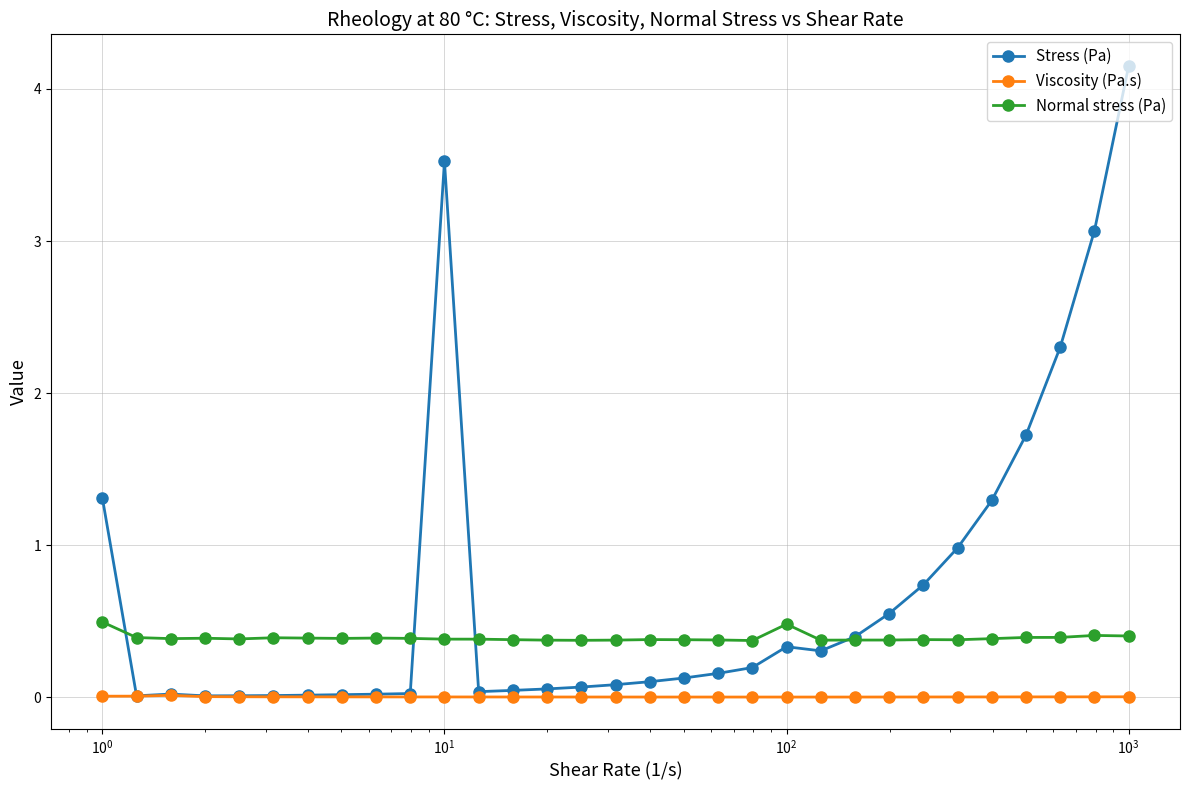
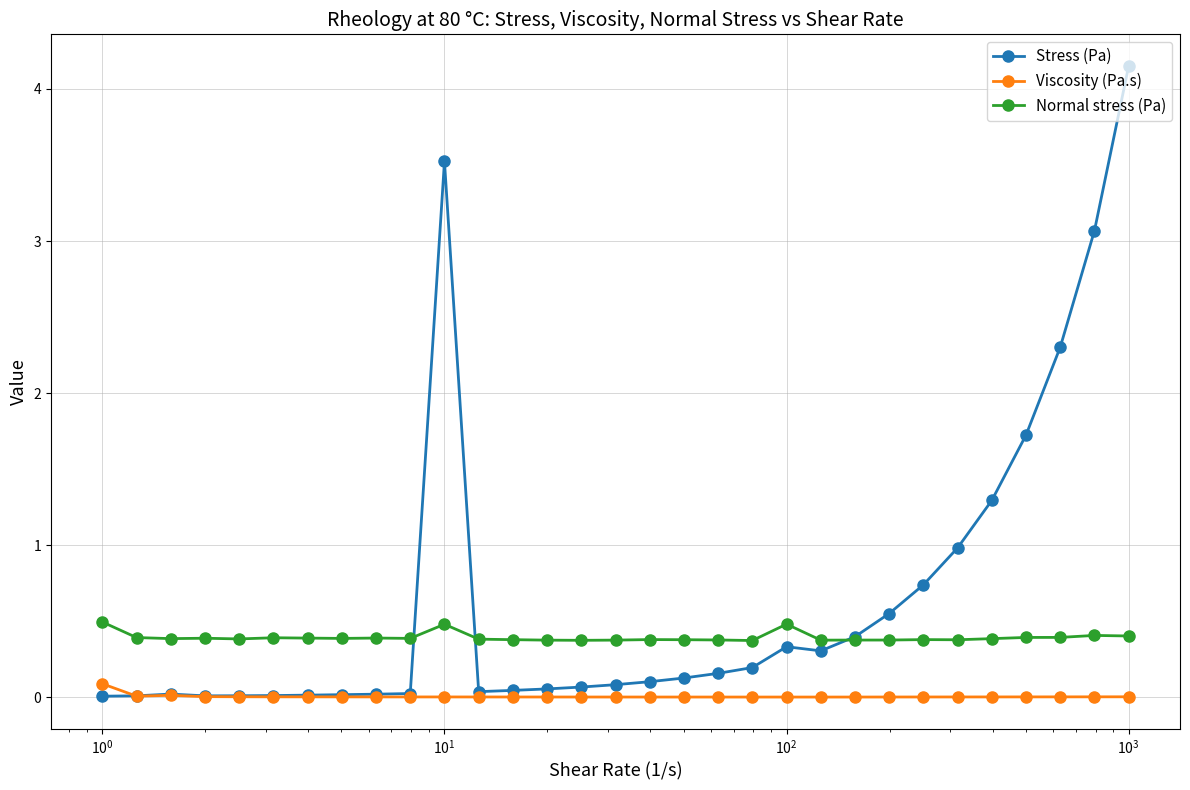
  {
    "Stress (Pa)": {
-     "10^0": 1.31,
+     "10^0": 0.01,
      "10^1": 3.52,
      "10^2": 0.33
    },
    "Viscosity (Pa.s)": {
-     "10^0": 0.01,
+     "10^0": 0.09,
      "10^1": 0.00,
      "10^2": 0.00,
      "10^3": 0.00
    },
    "Normal stress (Pa)": {
      "10^0": 0.50,
-     "10^1": 0.38,
+     "10^1": 0.48,
      "10^2": 0.48,
      "10^3": 0.40
    }
  }
